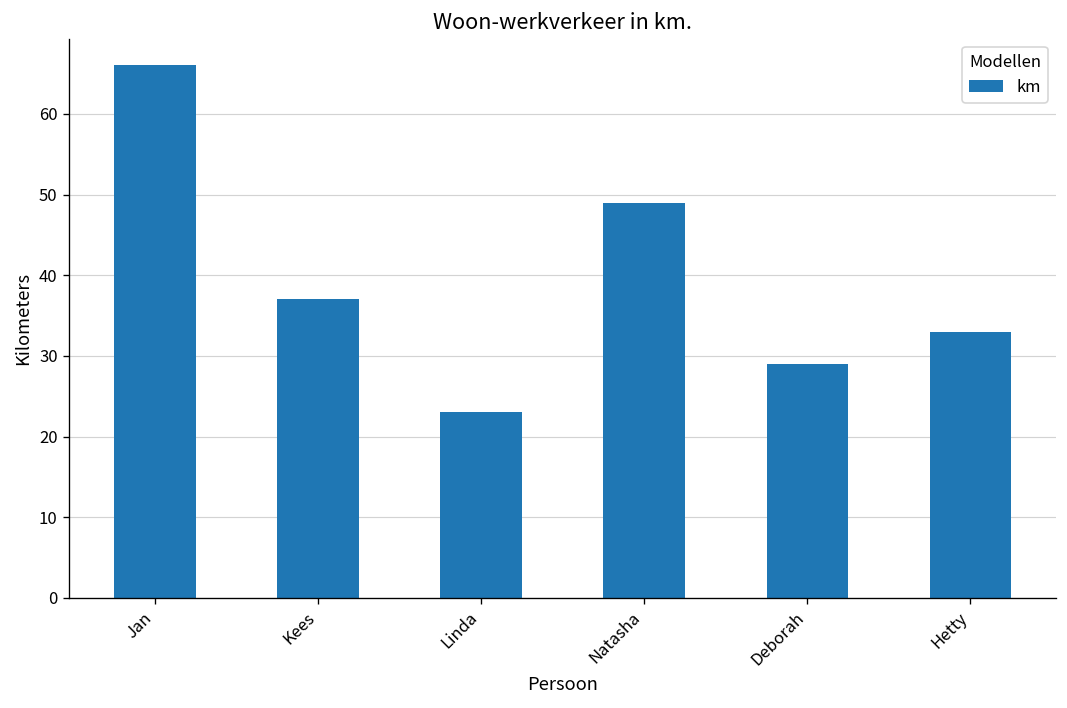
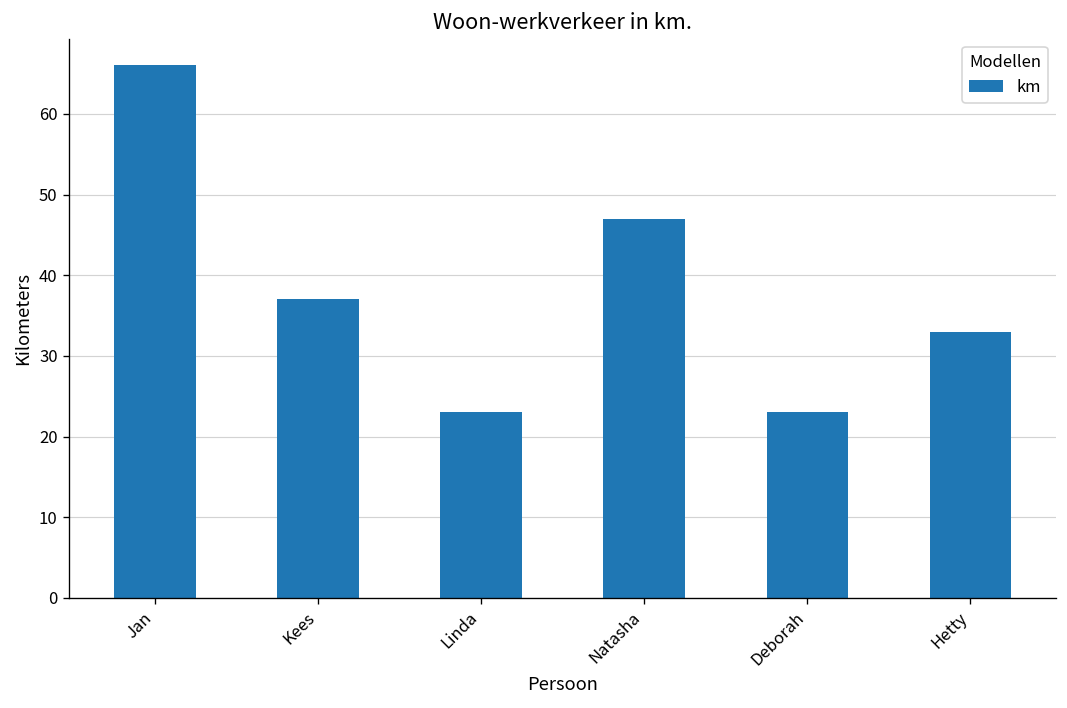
  {
    "Jan": 66,
    "Kees": 37,
    "Linda": 23,
-   "Natasha": 49,
-   "Deborah": 29,
+   "Natasha": 47,
+   "Deborah": 23,
    "Hetty": 33
  }
